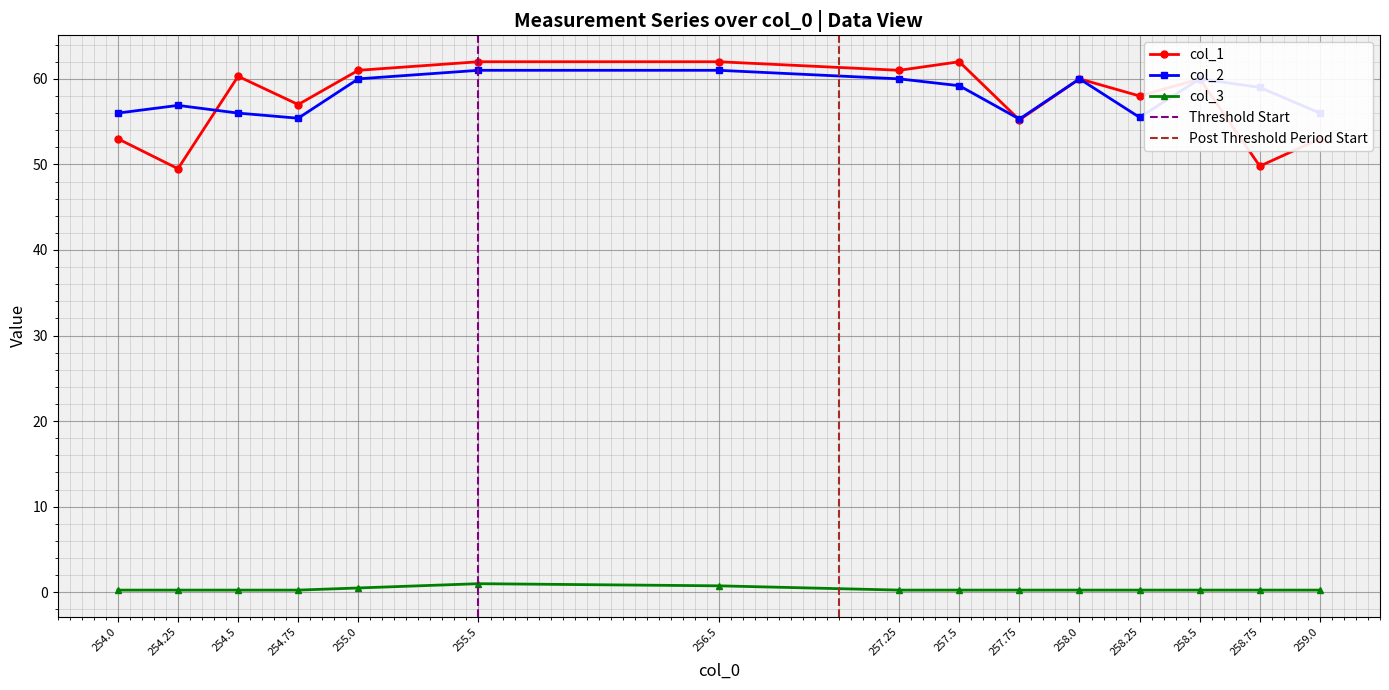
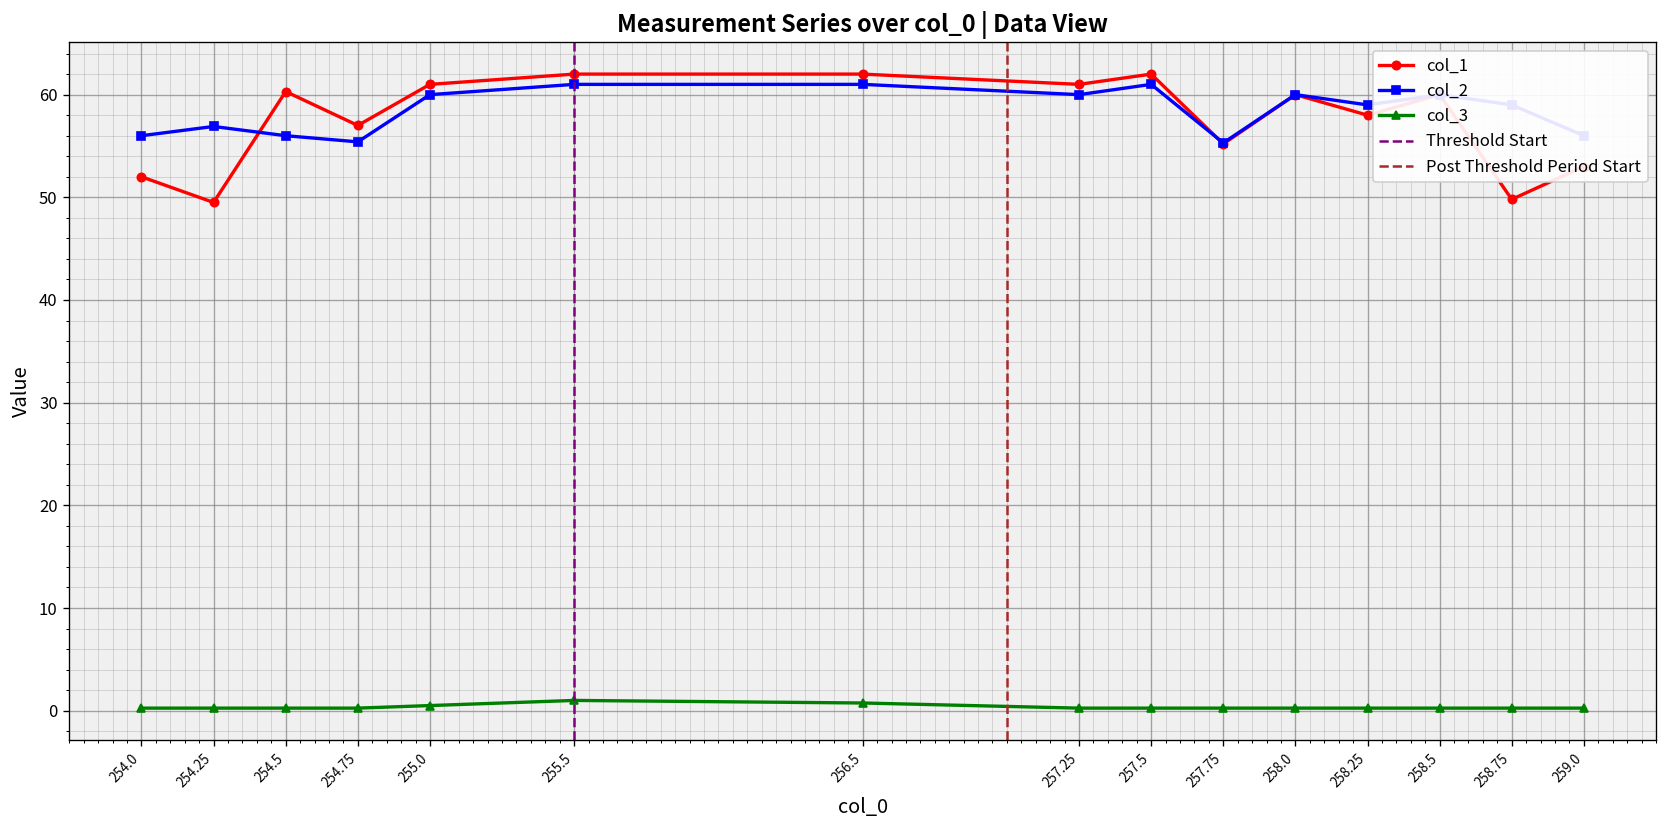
  {
    "col_1": {
-     "254.0": 53,
+     "254.0": 52,
      "254.25": 50,
      "254.5": 60,
      "254.75": 57,
      "255.0": 61,
      "255.5": 62,
      "256.5": 62,
      "257.25": 61,
      "257.5": 62,
      "258.25": 58,
      "258.75": 50
    },
    "col_2": {
      "254.0": 56,
      "254.25": 57,
      "254.5": 56,
      "254.75": 55,
      "255.0": 60,
      "255.5": 61,
      "256.5": 61,
      "257.25": 60,
-     "257.5": 59,
-     "258.25": 56
+     "257.5": 61,
+     "258.25": 59
    },
    "col_3": {
      "254.0": 0,
      "254.25": 0,
      "254.5": 0,
      "254.75": 0,
      "255.0": 1,
      "255.5": 1,
      "256.5": 1,
      "257.25": 0,
      "257.5": 0,
      "257.75": 0,
      "258.0": 0,
      "258.25": 0,
      "258.5": 0,
      "258.75": 0,
      "259.0": 0
    }
  }
